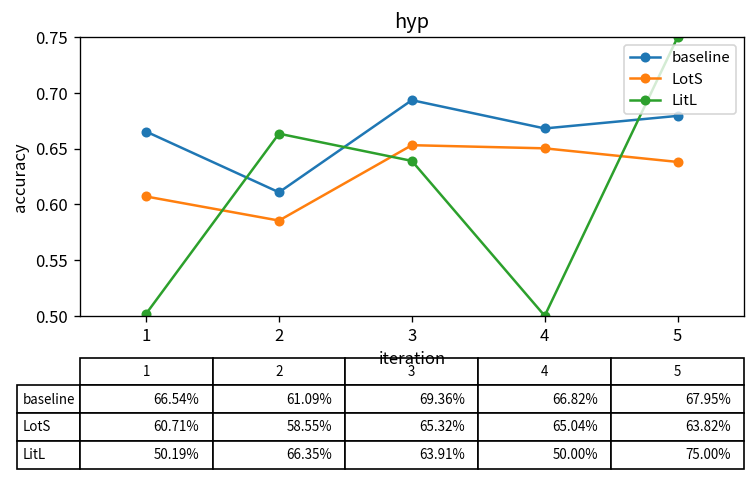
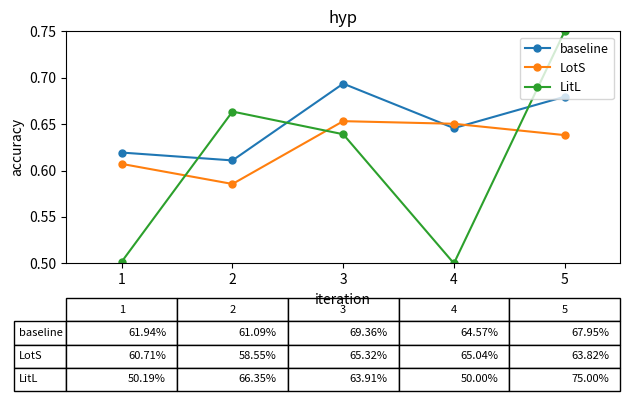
  {
    "baseline": {
-     "1": "66.54%",
-     "4": "66.82%"
+     "1": "61.94%",
+     "4": "64.57%"
    },
    "LotS": {
      "1": "0.61",
      "2": "0.59",
      "3": "0.65",
      "4": "0.65",
      "5": "0.64"
    },
    "LitL": {
      "1": "0.50",
      "2": "0.66",
      "3": "0.64",
      "4": "0.50",
      "5": "0.75"
    }
  }
